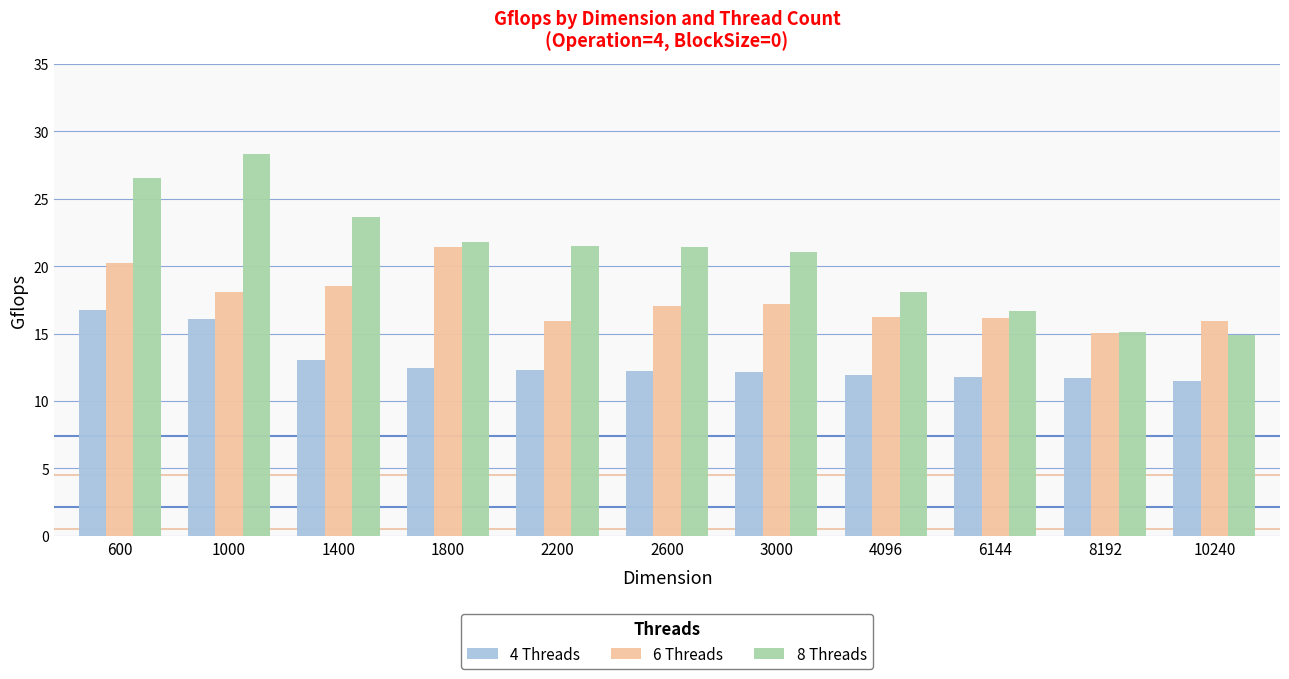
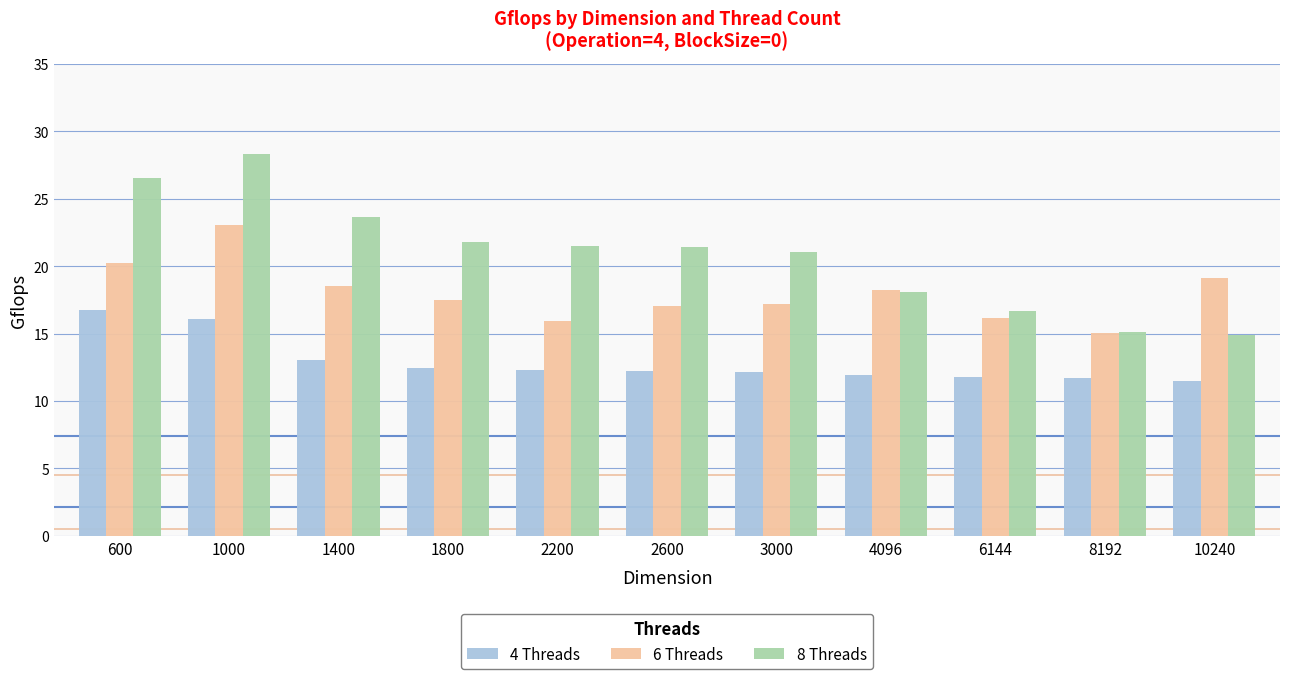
  {
    "6 Threads": {
      "600": 20.3,
-     "1000": 18.1,
+     "1000": 23.1,
      "1400": 18.5,
-     "1800": 21.4,
+     "1800": 17.5,
      "2200": 15.9,
      "2600": 17.1,
      "3000": 17.2,
-     "4096": 16.3,
+     "4096": 18.2,
      "6144": 16.1,
      "8192": 15.0,
-     "10240": 15.9
+     "10240": 19.1
    }
  }
